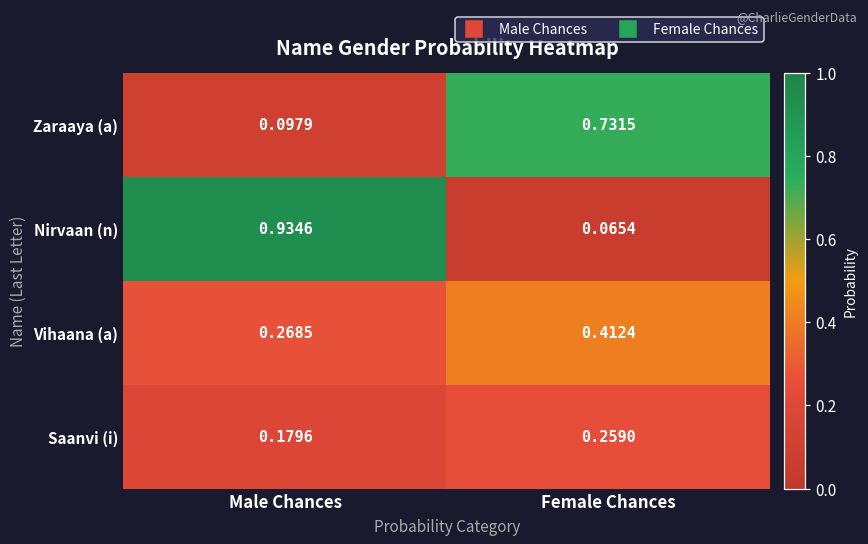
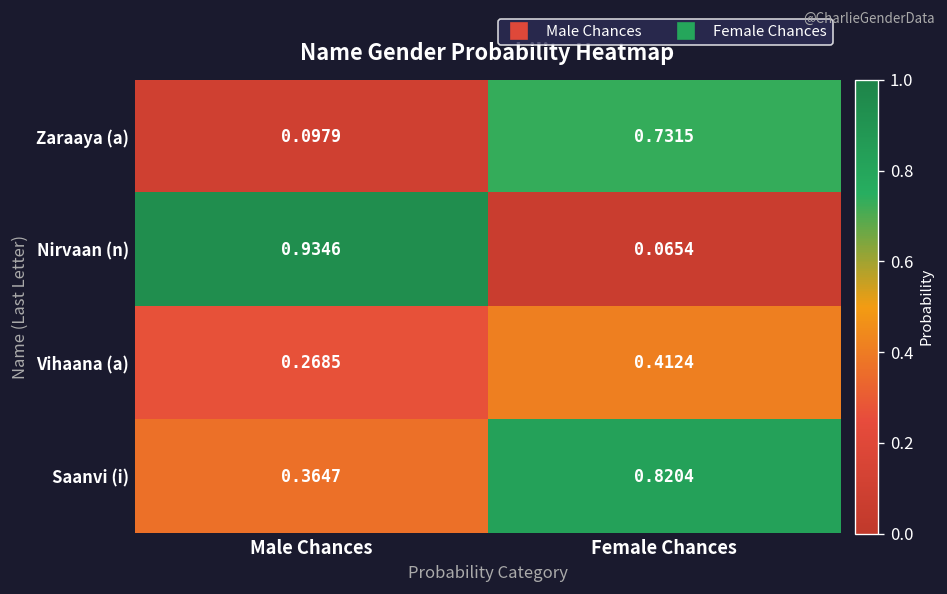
  {
    "Zaraaya (a)": {
      "Male Chances": 0.0979,
      "Female Chances": 0.7315
    },
    "Nirvaan (n)": {
      "Male Chances": 0.9346,
      "Female Chances": 0.0654
    },
    "Vihaana (a)": {
      "Male Chances": 0.2685,
      "Female Chances": 0.4124
    },
    "Saanvi (i)": {
-     "Male Chances": 0.1796,
-     "Female Chances": 0.2590
+     "Male Chances": 0.3647,
+     "Female Chances": 0.8204
    }
  }
